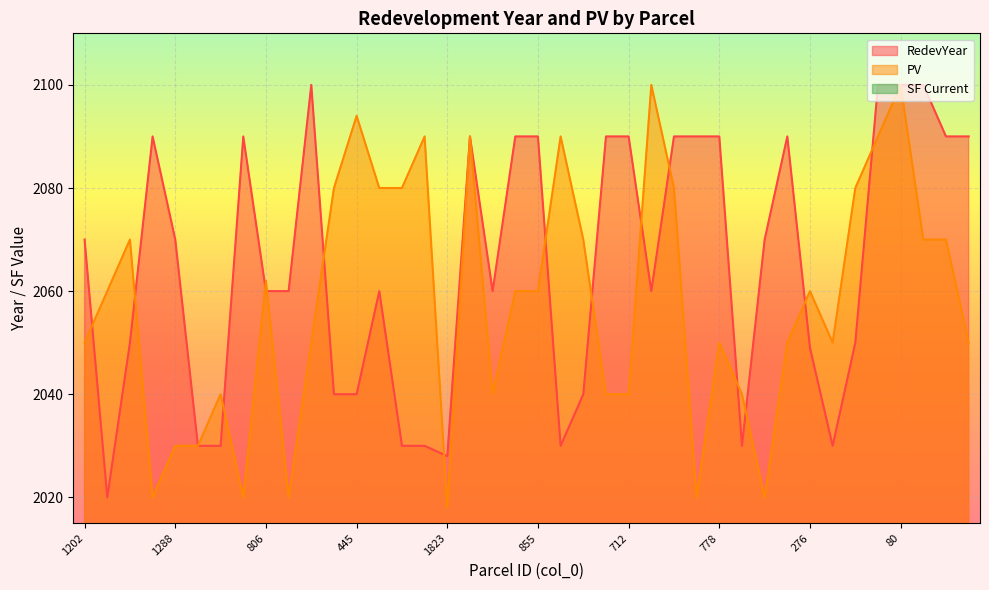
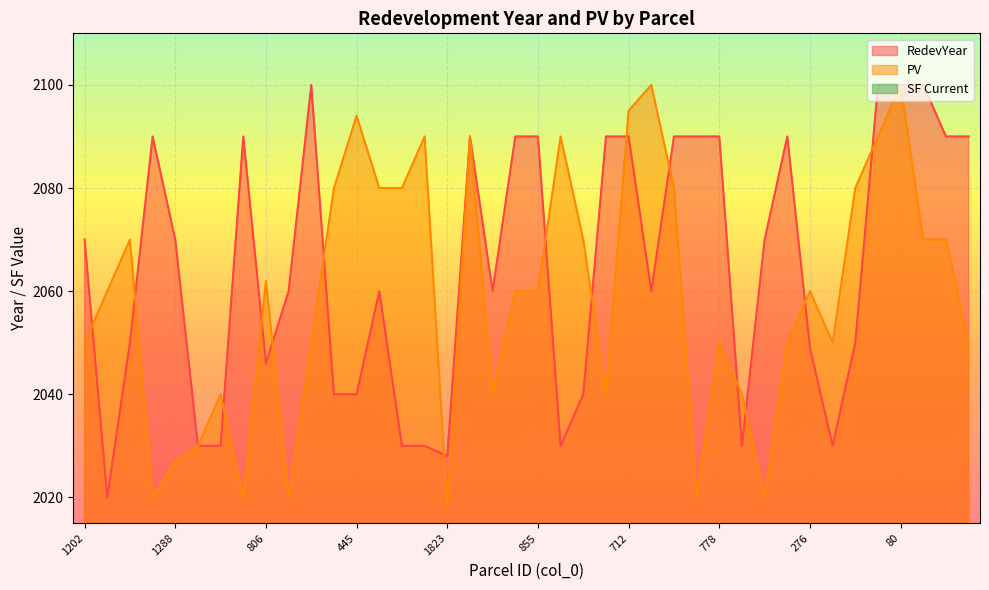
  {
    "RedevYear": {
      "1202": 2070,
      "1288": 2070,
-     "806": 2060,
+     "806": 2046,
      "445": 2040,
      "1823": 2028,
      "855": 2090,
      "712": 2090,
      "778": 2090,
      "276": 2049
    },
    "PV": {
      "1202": 2050,
-     "1288": 2030,
+     "1288": 2027,
      "806": 2062,
      "445": 2094,
      "1823": 2018,
      "855": 2060,
-     "712": 2040,
+     "712": 2095,
      "778": 2050,
      "276": 2060
    }
  }
